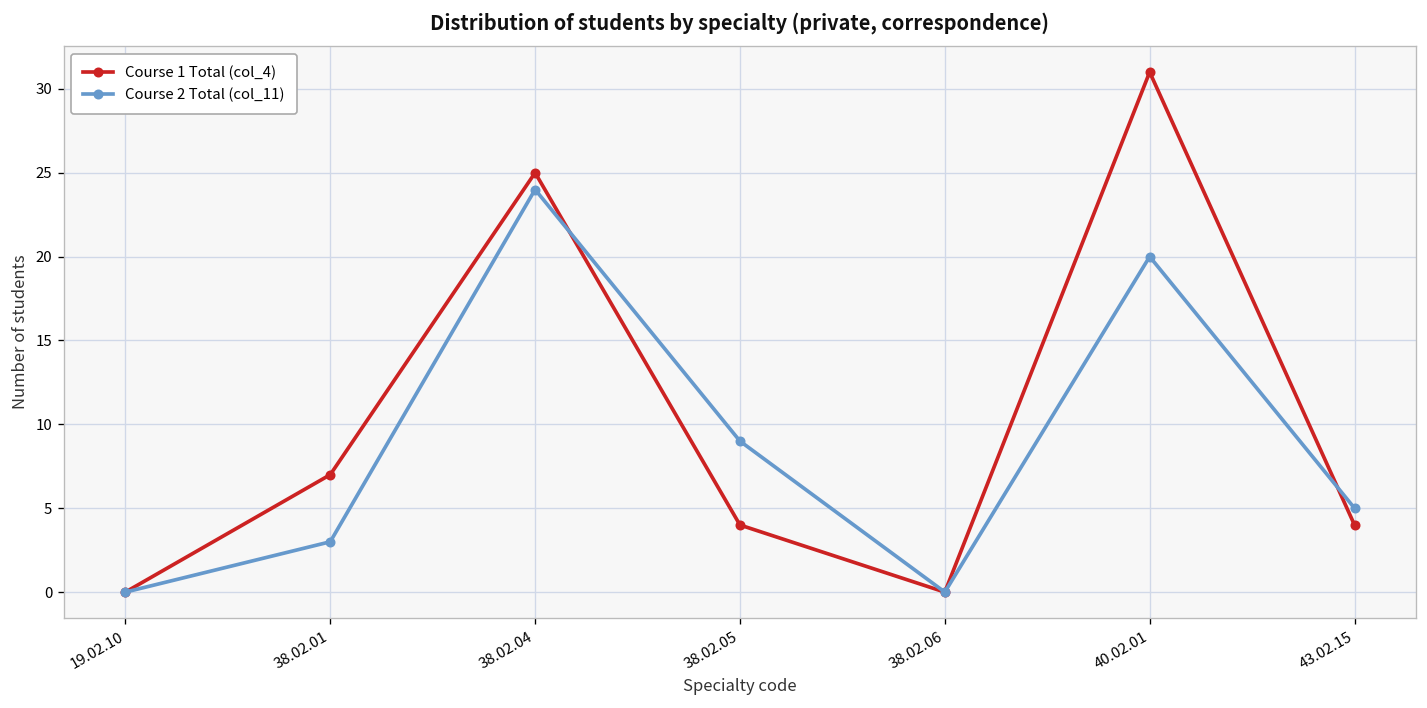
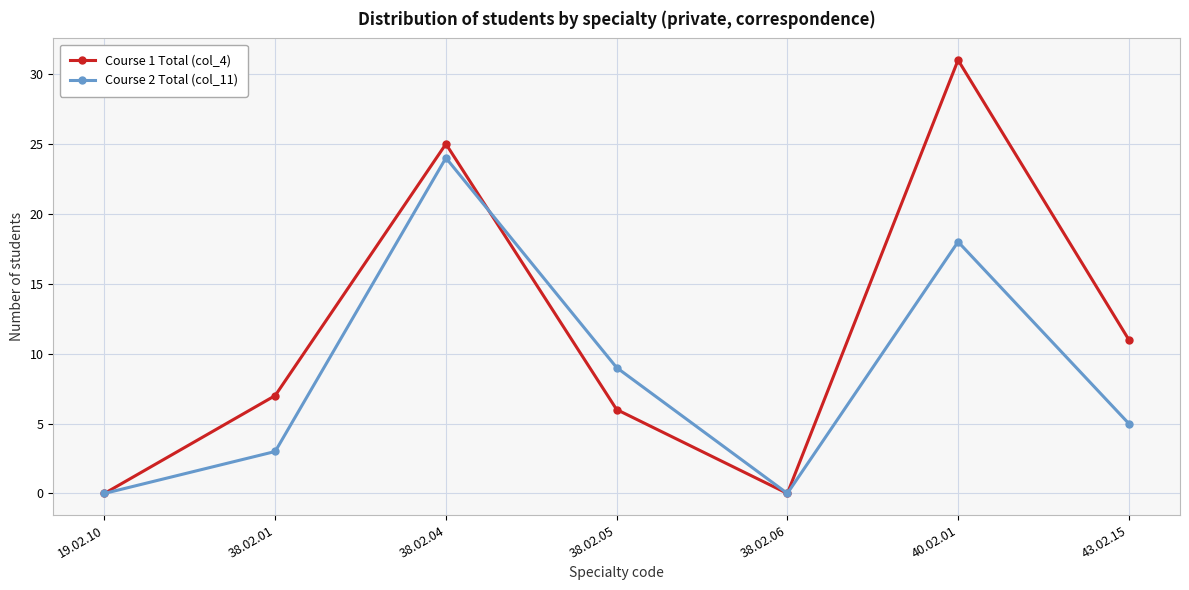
  {
    "Course 1 Total (col_4)": {
      "38.02.01": 7,
      "38.02.04": 25,
-     "38.02.05": 4,
+     "38.02.05": 6,
      "40.02.01": 31,
-     "43.02.15": 4
+     "43.02.15": 11
    },
    "Course 2 Total (col_11)": {
      "38.02.01": 3,
      "38.02.04": 24,
      "38.02.05": 9,
-     "40.02.01": 20,
+     "40.02.01": 18,
      "43.02.15": 5
    }
  }
